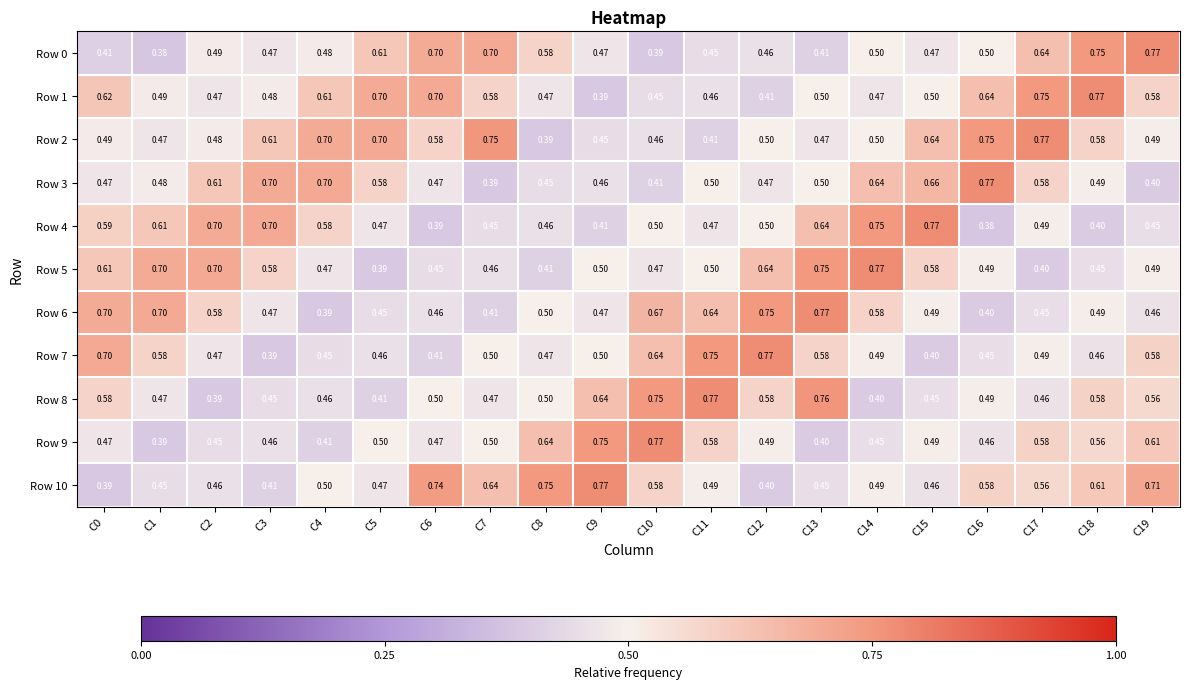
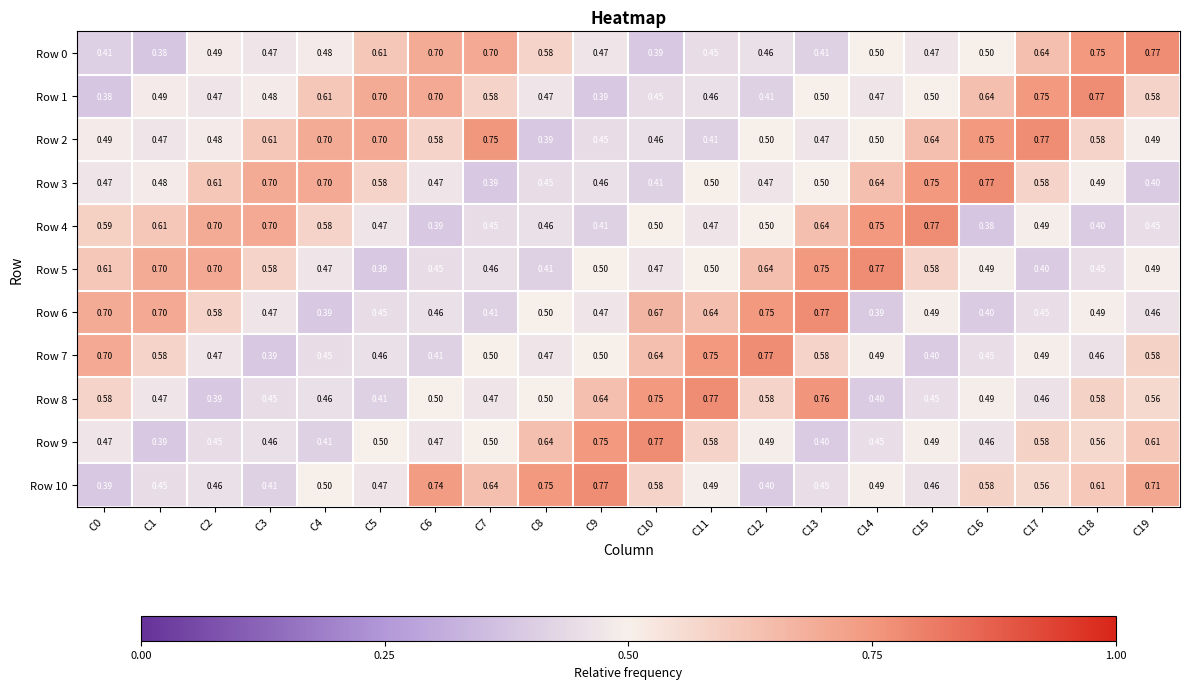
  {
    "Row 0": {
      "C0": 0.41,
      "C1": 0.38,
      "C2": 0.49,
      "C3": 0.47,
      "C4": 0.48,
      "C5": 0.61,
      "C6": 0.70,
      "C7": 0.70,
      "C8": 0.58,
      "C9": 0.47,
      "C10": 0.39,
      "C12": 0.46,
      "C14": 0.50,
      "C15": 0.47,
      "C16": 0.50,
      "C17": 0.64,
      "C18": 0.75,
      "C19": 0.77
    },
    "Row 1": {
-     "C0": 0.62,
+     "C0": 0.38,
      "C1": 0.49,
      "C2": 0.47,
      "C3": 0.48,
      "C4": 0.61,
      "C5": 0.70,
      "C6": 0.70,
      "C7": 0.58,
      "C8": 0.47,
      "C9": 0.39,
      "C11": 0.46,
      "C13": 0.50,
      "C14": 0.47,
      "C15": 0.50,
      "C16": 0.64,
      "C17": 0.75,
      "C18": 0.77,
      "C19": 0.58
    },
    "Row 2": {
      "C0": 0.49,
      "C1": 0.47,
      "C2": 0.48,
      "C3": 0.61,
      "C4": 0.70,
      "C5": 0.70,
      "C6": 0.58,
      "C7": 0.75,
      "C8": 0.39,
      "C10": 0.46,
      "C12": 0.50,
      "C13": 0.47,
      "C14": 0.50,
      "C15": 0.64,
      "C16": 0.75,
      "C17": 0.77,
      "C18": 0.58,
      "C19": 0.49
    },
    "Row 3": {
      "C0": 0.47,
      "C1": 0.48,
      "C2": 0.61,
      "C3": 0.70,
      "C4": 0.70,
      "C5": 0.58,
      "C6": 0.47,
      "C7": 0.39,
      "C9": 0.46,
      "C11": 0.50,
      "C12": 0.47,
      "C13": 0.50,
      "C14": 0.64,
-     "C15": 0.66,
+     "C15": 0.75,
      "C16": 0.77,
      "C17": 0.58,
      "C18": 0.49,
      "C19": 0.40
    },
    "Row 4": {
      "C0": 0.59,
      "C1": 0.61,
      "C2": 0.70,
      "C3": 0.70,
      "C4": 0.58,
      "C5": 0.47,
      "C6": 0.39,
      "C8": 0.46,
      "C10": 0.50,
      "C11": 0.47,
      "C12": 0.50,
      "C13": 0.64,
      "C14": 0.75,
      "C15": 0.77,
      "C16": 0.38,
      "C17": 0.49,
      "C18": 0.40
    },
    "Row 5": {
      "C0": 0.61,
      "C1": 0.70,
      "C2": 0.70,
      "C3": 0.58,
      "C4": 0.47,
      "C5": 0.39,
      "C7": 0.46,
      "C9": 0.50,
      "C10": 0.47,
      "C11": 0.50,
      "C12": 0.64,
      "C13": 0.75,
      "C14": 0.77,
      "C15": 0.58,
      "C16": 0.49,
      "C17": 0.40,
      "C19": 0.49
    },
    "Row 6": {
      "C0": 0.70,
      "C1": 0.70,
      "C2": 0.58,
      "C3": 0.47,
      "C4": 0.39,
      "C6": 0.46,
      "C8": 0.50,
      "C9": 0.47,
      "C10": 0.67,
      "C11": 0.64,
      "C12": 0.75,
      "C13": 0.77,
-     "C14": 0.58,
+     "C14": 0.39,
      "C15": 0.49,
      "C16": 0.40,
      "C18": 0.49,
      "C19": 0.46
    },
    "Row 7": {
      "C0": 0.70,
      "C1": 0.58,
      "C2": 0.47,
      "C3": 0.39,
      "C5": 0.46,
      "C7": 0.50,
      "C8": 0.47,
      "C9": 0.50,
      "C10": 0.64,
      "C11": 0.75,
      "C12": 0.77,
      "C13": 0.58,
      "C14": 0.49,
      "C15": 0.40,
      "C17": 0.49,
      "C18": 0.46,
      "C19": 0.58
    },
    "Row 8": {
      "C0": 0.58,
      "C1": 0.47,
      "C2": 0.39,
      "C4": 0.46,
      "C6": 0.50,
      "C7": 0.47,
      "C8": 0.50,
      "C9": 0.64,
      "C10": 0.75,
      "C11": 0.77,
      "C12": 0.58,
      "C13": 0.76,
      "C14": 0.40,
      "C16": 0.49,
      "C17": 0.46,
      "C18": 0.58,
      "C19": 0.56
    },
    "Row 9": {
      "C0": 0.47,
      "C1": 0.39,
      "C3": 0.46,
      "C5": 0.50,
      "C6": 0.47,
      "C7": 0.50,
      "C8": 0.64,
      "C9": 0.75,
      "C10": 0.77,
      "C11": 0.58,
      "C12": 0.49,
      "C13": 0.40,
      "C15": 0.49,
      "C16": 0.46,
      "C17": 0.58,
      "C18": 0.56,
      "C19": 0.61
    },
    "Row 10": {
      "C0": 0.39,
      "C2": 0.46,
      "C4": 0.50,
      "C5": 0.47,
      "C6": 0.74,
      "C7": 0.64,
      "C8": 0.75,
      "C9": 0.77,
      "C10": 0.58,
      "C11": 0.49,
      "C12": 0.40,
      "C14": 0.49,
      "C15": 0.46,
      "C16": 0.58,
      "C17": 0.56,
      "C18": 0.61,
      "C19": 0.71
    }
  }
